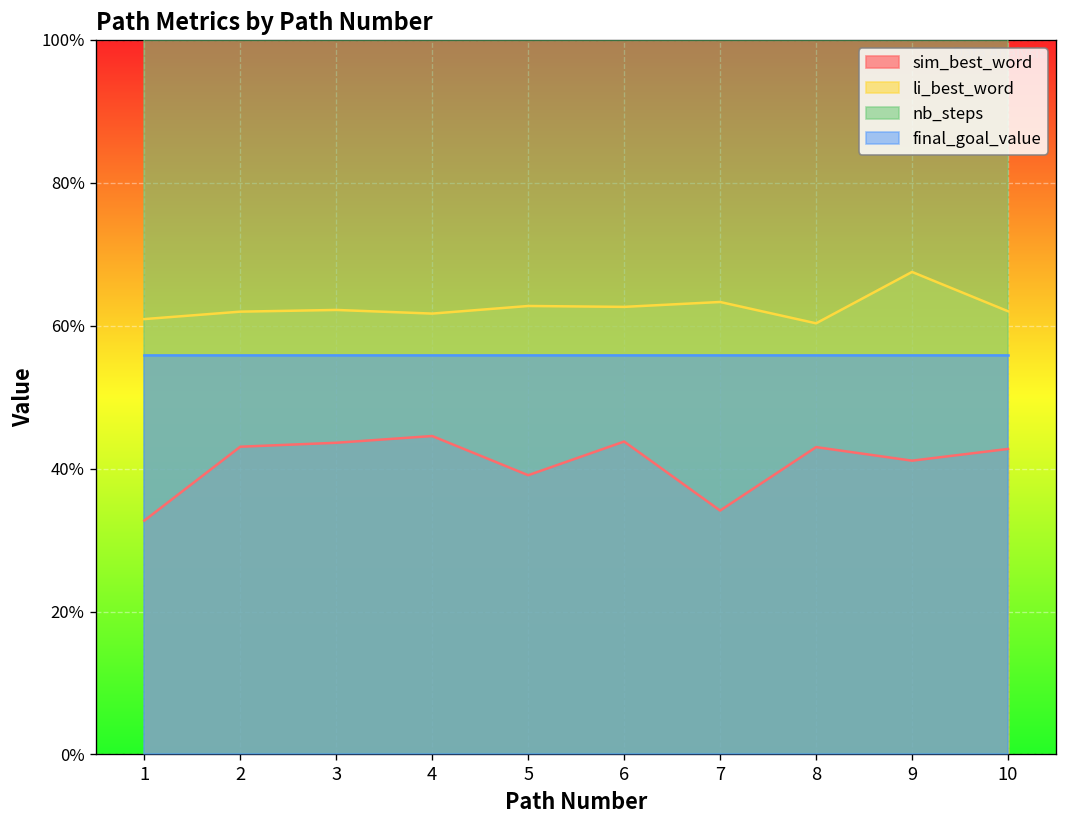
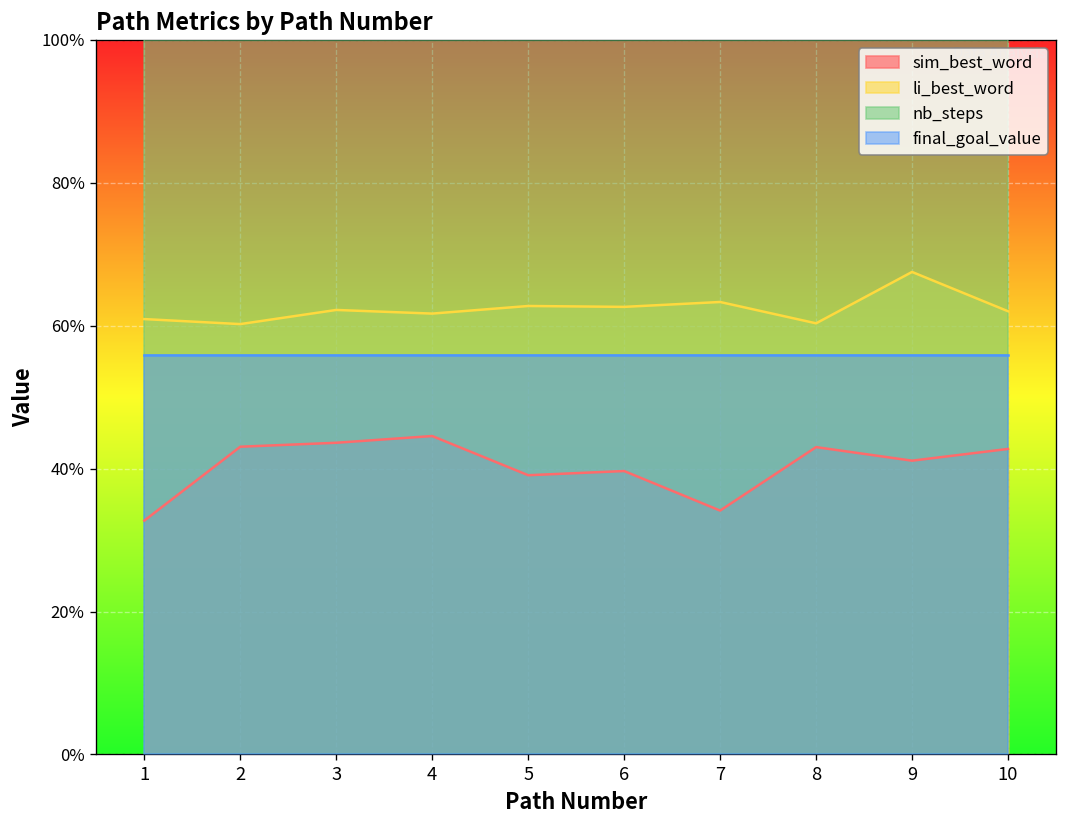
  {
    "sim_best_word": {
      "1": "33%",
      "2": "43%",
      "3": "44%",
      "4": "45%",
      "5": "39%",
-     "6": "44%",
+     "6": "40%",
      "7": "34%",
      "8": "43%",
      "9": "41%",
      "10": "43%"
    },
    "li_best_word": {
      "1": "61%",
-     "2": "62%",
+     "2": "60%",
      "3": "62%",
      "4": "62%",
      "5": "63%",
      "6": "63%",
      "7": "63%",
      "8": "60%",
      "9": "68%",
      "10": "62%"
    },
    "final_goal_value": {
      "1": "56%",
      "2": "56%",
      "3": "56%",
      "4": "56%",
      "5": "56%",
      "6": "56%",
      "7": "56%",
      "8": "56%",
      "9": "56%",
      "10": "56%"
    }
  }
